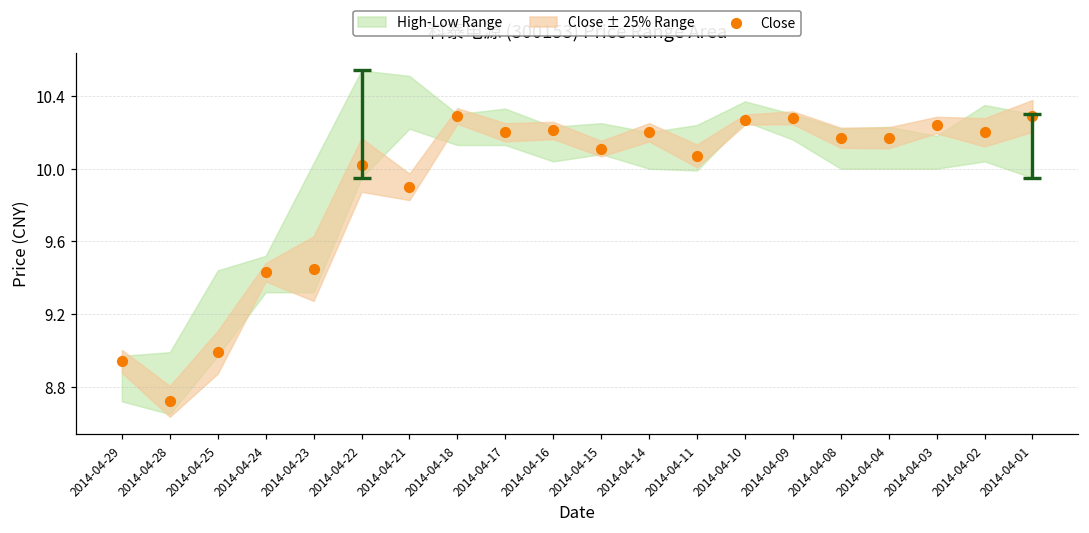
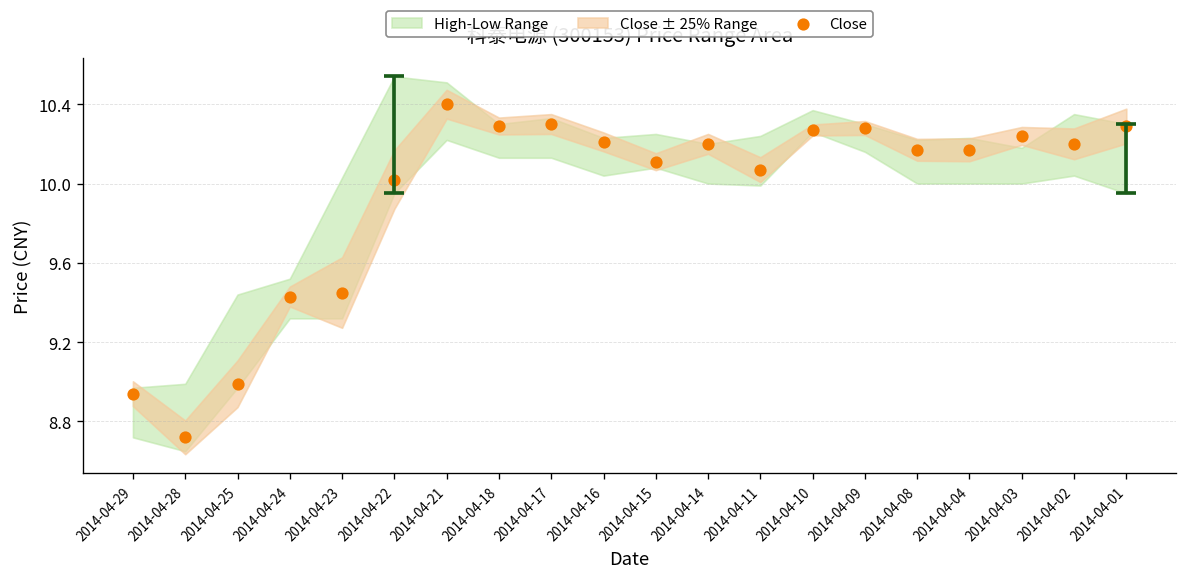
  {
    "Close": {
-     "2014-04-21": 9.9,
-     "2014-04-17": 10.2
+     "2014-04-21": 10.4,
+     "2014-04-17": 10.3
    }
  }
